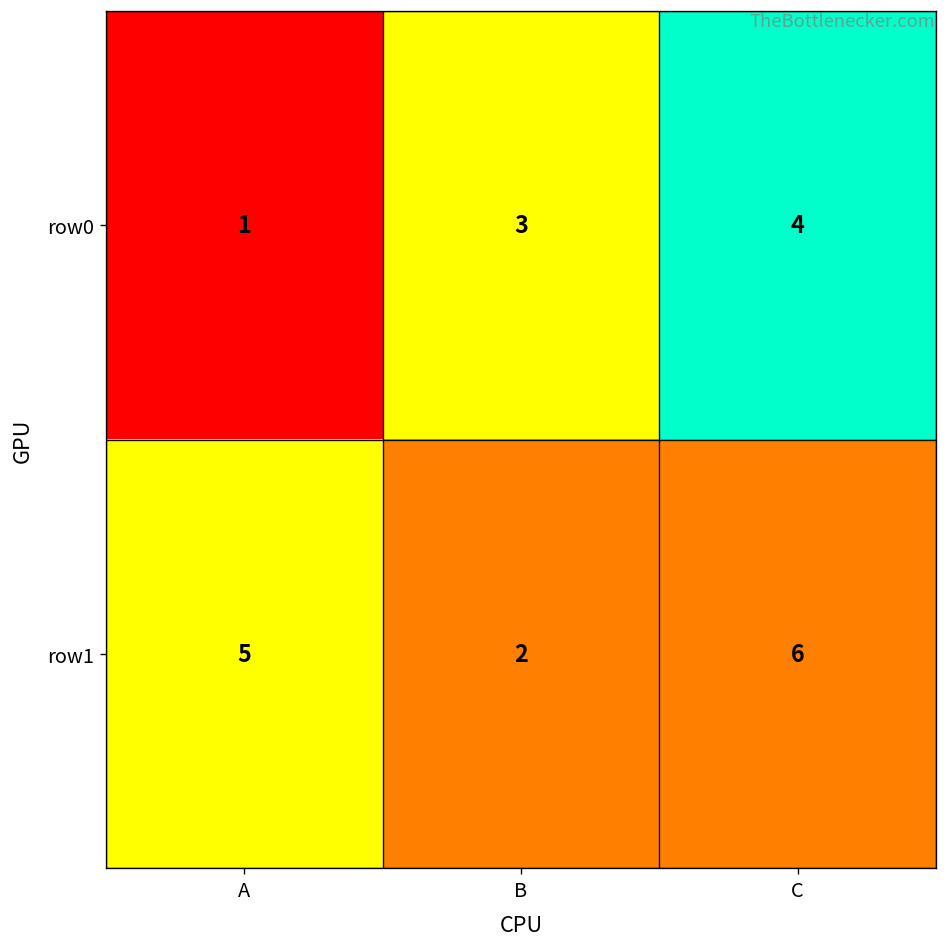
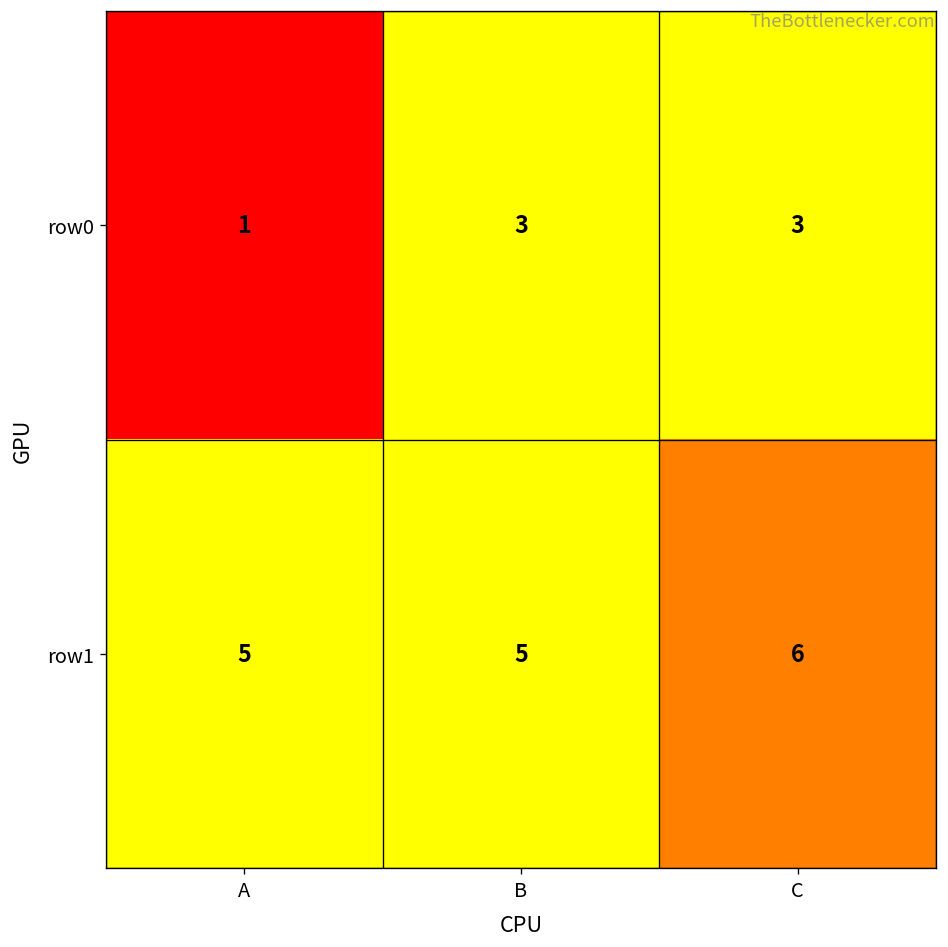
  {
    "row0": {
      "A": 1,
      "B": 3,
-     "C": 4
+     "C": 3
    },
    "row1": {
      "A": 5,
-     "B": 2,
+     "B": 5,
      "C": 6
    }
  }
